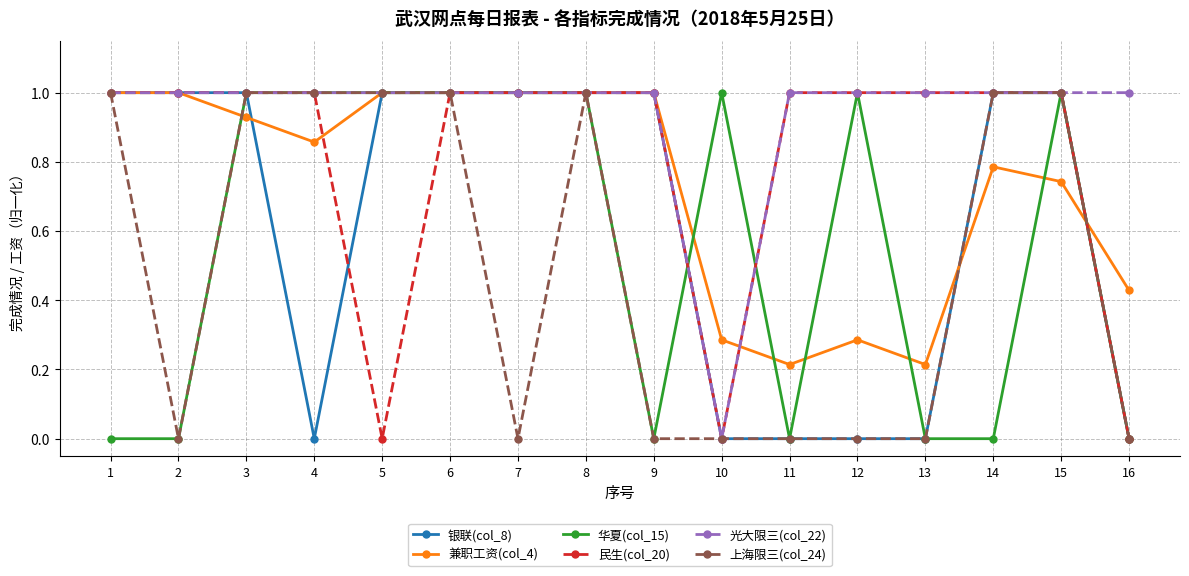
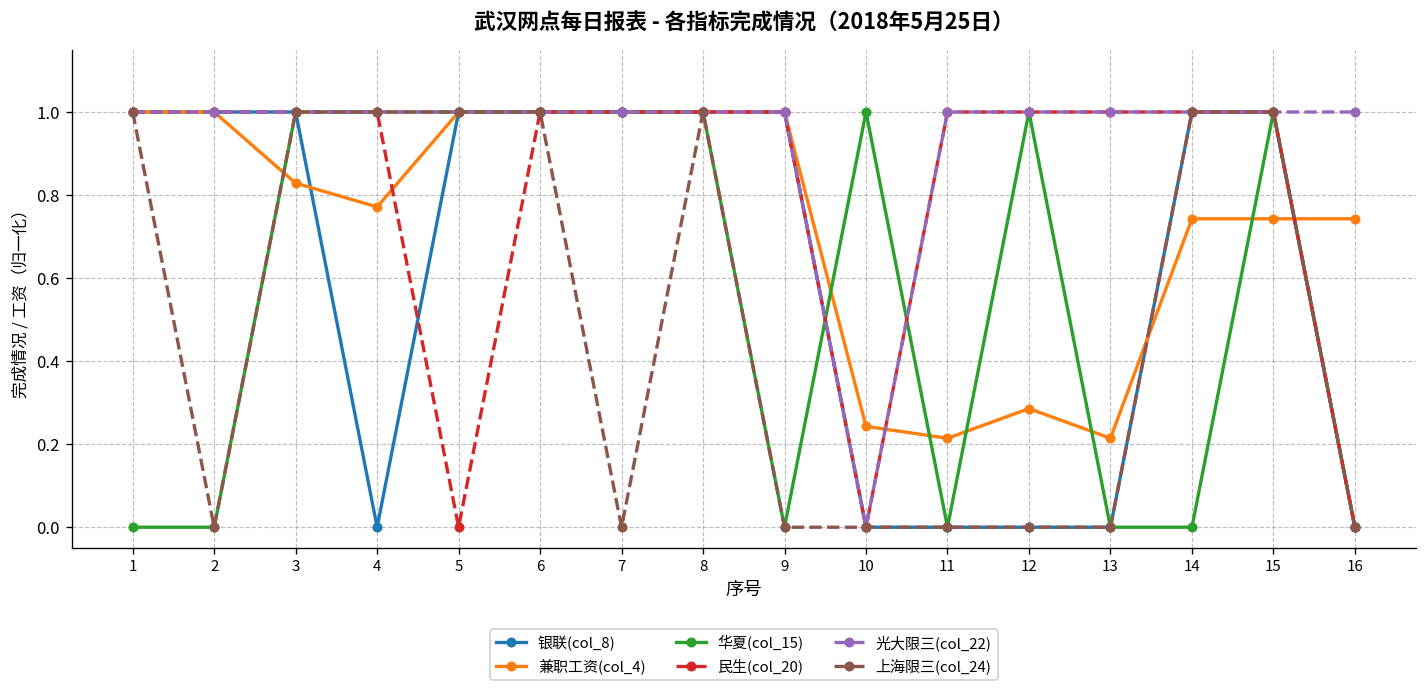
  {
    "银联(col_8)": {
      "4": 0.00
    },
    "兼职工资(col_4)": {
-     "3": 0.93,
-     "4": 0.86,
-     "10": 0.29,
+     "3": 0.83,
+     "4": 0.77,
+     "10": 0.24,
      "11": 0.21,
      "12": 0.29,
      "13": 0.21,
-     "14": 0.79,
+     "14": 0.74,
      "15": 0.74,
-     "16": 0.43
+     "16": 0.74
    },
    "华夏(col_15)": {
      "1": 0.00,
      "10": 1.00,
      "14": 0.00
    },
    "民生(col_20)": {
      "5": 0.00
    },
    "光大限三(col_22)": {
      "16": 1.00
    },
    "上海限三(col_24)": {
      "7": 0.00
    }
  }
